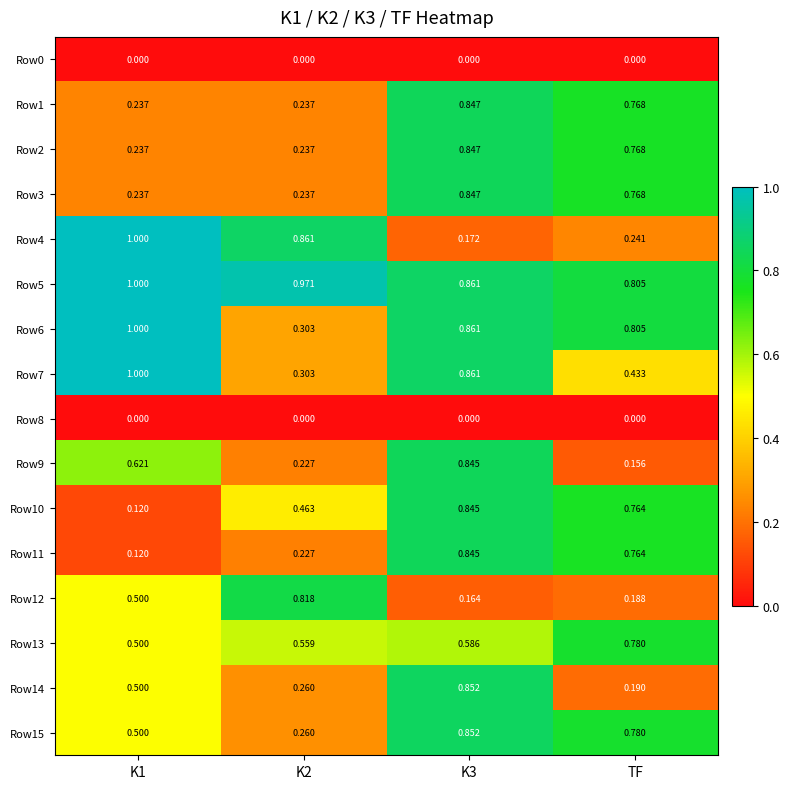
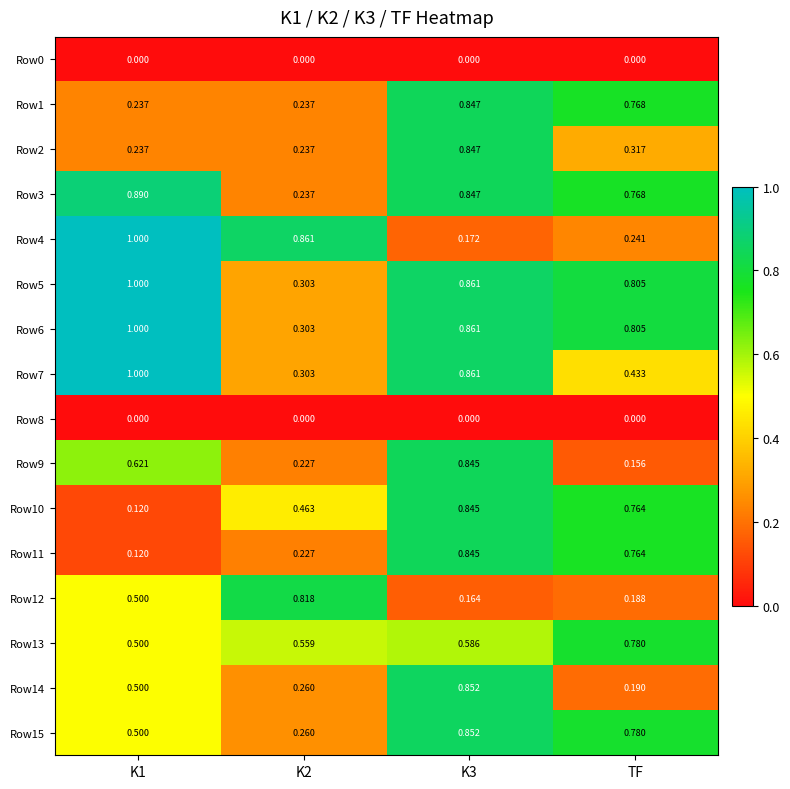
  {
    "Row0": {
      "K1": 0.000,
      "K2": 0.000,
      "K3": 0.000,
      "TF": 0.000
    },
    "Row1": {
      "K1": 0.237,
      "K2": 0.237,
      "K3": 0.847,
      "TF": 0.768
    },
    "Row2": {
      "K1": 0.237,
      "K2": 0.237,
      "K3": 0.847,
-     "TF": 0.768
+     "TF": 0.317
    },
    "Row3": {
-     "K1": 0.237,
+     "K1": 0.890,
      "K2": 0.237,
      "K3": 0.847,
      "TF": 0.768
    },
    "Row4": {
      "K1": 1.000,
      "K2": 0.861,
      "K3": 0.172,
      "TF": 0.241
    },
    "Row5": {
      "K1": 1.000,
-     "K2": 0.971,
+     "K2": 0.303,
      "K3": 0.861,
      "TF": 0.805
    },
    "Row6": {
      "K1": 1.000,
      "K2": 0.303,
      "K3": 0.861,
      "TF": 0.805
    },
    "Row7": {
      "K1": 1.000,
      "K2": 0.303,
      "K3": 0.861,
      "TF": 0.433
    },
    "Row8": {
      "K1": 0.000,
      "K2": 0.000,
      "K3": 0.000,
      "TF": 0.000
    },
    "Row9": {
      "K1": 0.621,
      "K2": 0.227,
      "K3": 0.845,
      "TF": 0.156
    },
    "Row10": {
      "K1": 0.120,
      "K2": 0.463,
      "K3": 0.845,
      "TF": 0.764
    },
    "Row11": {
      "K1": 0.120,
      "K2": 0.227,
      "K3": 0.845,
      "TF": 0.764
    },
    "Row12": {
      "K1": 0.500,
      "K2": 0.818,
      "K3": 0.164,
      "TF": 0.188
    },
    "Row13": {
      "K1": 0.500,
      "K2": 0.559,
      "K3": 0.586,
      "TF": 0.780
    },
    "Row14": {
      "K1": 0.500,
      "K2": 0.260,
      "K3": 0.852,
      "TF": 0.190
    },
    "Row15": {
      "K1": 0.500,
      "K2": 0.260,
      "K3": 0.852,
      "TF": 0.780
    }
  }
